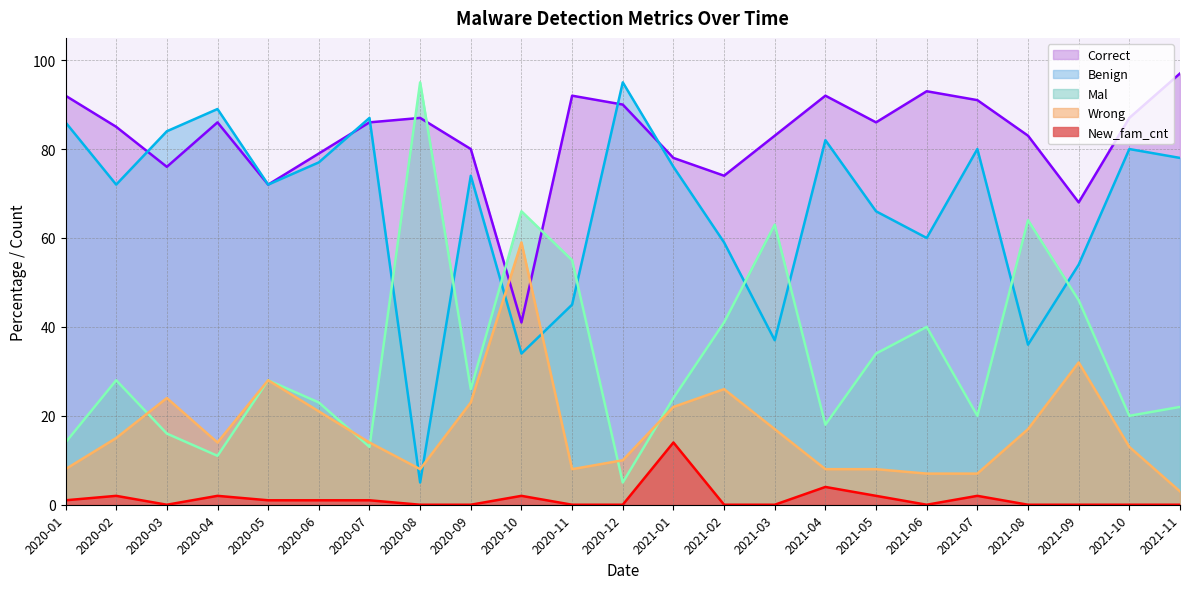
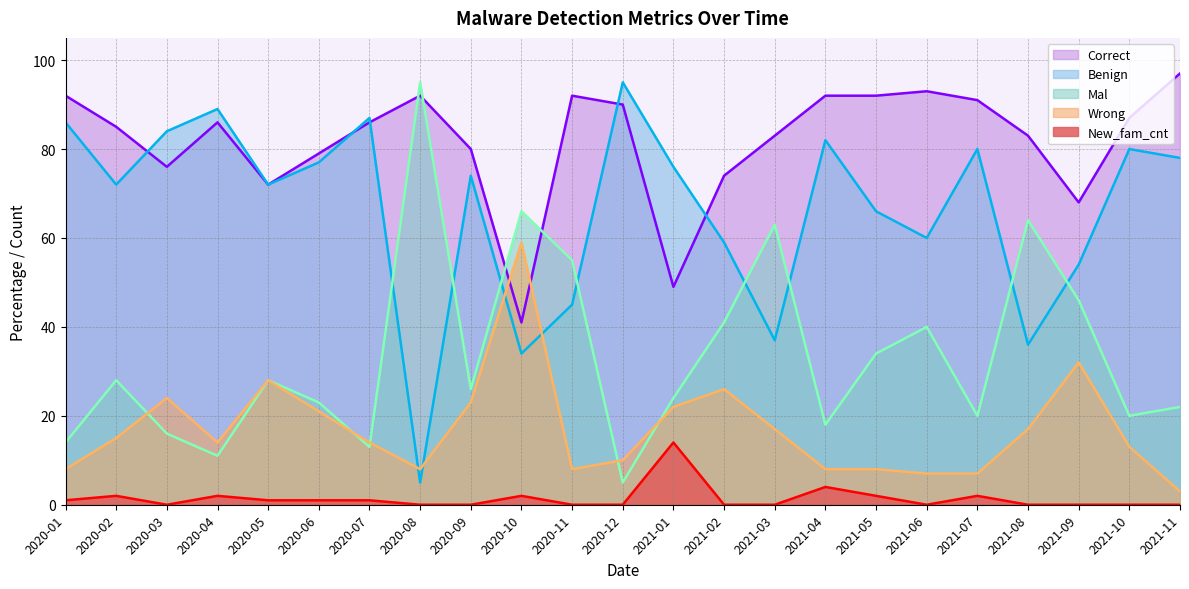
  {
    "Correct": {
      "2020-01": 92,
      "2020-02": 85,
      "2020-03": 76,
      "2020-04": 86,
      "2020-06": 79,
      "2020-07": 86,
-     "2020-08": 87,
+     "2020-08": 92,
      "2020-09": 80,
      "2020-10": 41,
      "2020-11": 92,
      "2020-12": 90,
-     "2021-01": 78,
+     "2021-01": 49,
      "2021-02": 74,
      "2021-03": 83,
      "2021-04": 92,
-     "2021-05": 86,
+     "2021-05": 92,
      "2021-06": 93,
      "2021-07": 91,
      "2021-08": 83,
      "2021-09": 68,
      "2021-11": 97
    },
    "Wrong": {
      "2020-01": 8,
      "2020-02": 15,
      "2020-03": 24,
      "2020-04": 14,
      "2020-06": 21,
      "2020-07": 14,
      "2020-08": 8,
      "2020-09": 23,
      "2020-10": 59,
      "2020-11": 8,
      "2020-12": 10,
      "2021-01": 22,
      "2021-02": 26,
      "2021-03": 17,
      "2021-04": 8,
      "2021-05": 8,
      "2021-06": 7,
      "2021-07": 7,
      "2021-08": 17,
      "2021-09": 32,
      "2021-10": 13,
      "2021-11": 3
    },
    "New_fam_cnt": {
      "2020-01": 1,
      "2020-02": 2,
      "2020-03": 0,
      "2020-04": 2,
      "2020-05": 1,
      "2020-06": 1,
      "2020-07": 1,
      "2020-08": 0,
      "2020-09": 0,
      "2020-10": 2,
      "2020-11": 0,
      "2020-12": 0,
      "2021-01": 14,
      "2021-02": 0,
      "2021-03": 0,
      "2021-04": 4,
      "2021-05": 2,
      "2021-06": 0,
      "2021-07": 2,
      "2021-08": 0,
      "2021-09": 0,
      "2021-10": 0,
      "2021-11": 0
    }
  }
